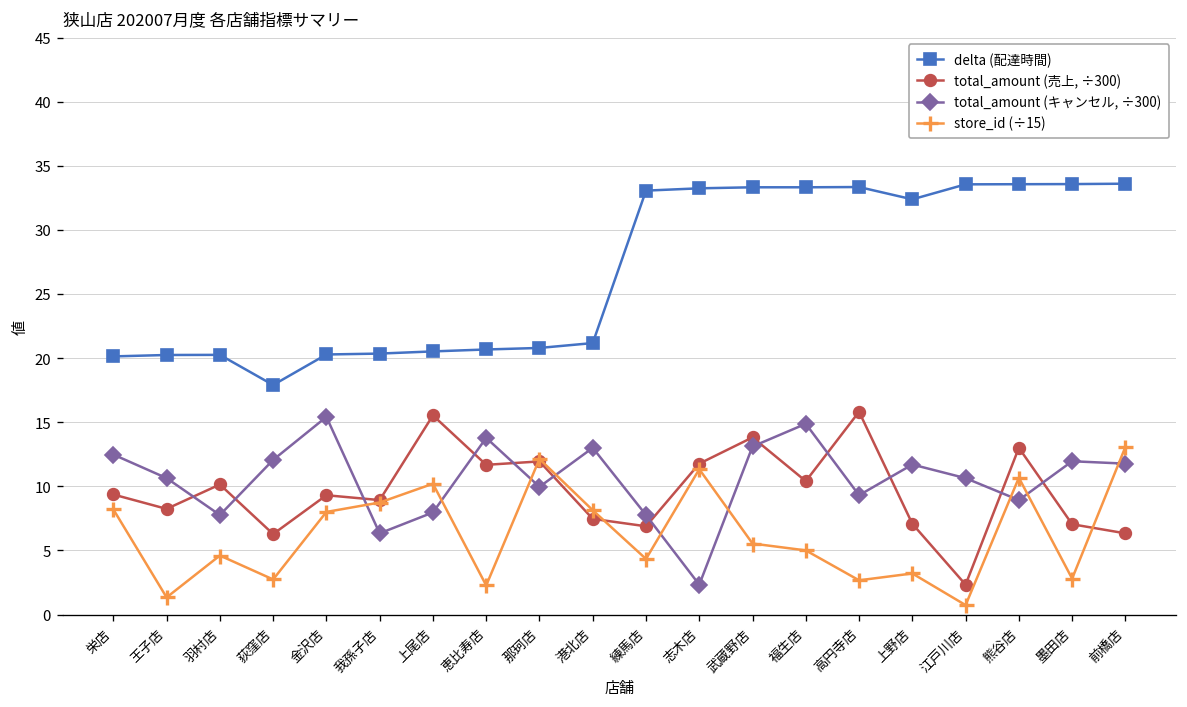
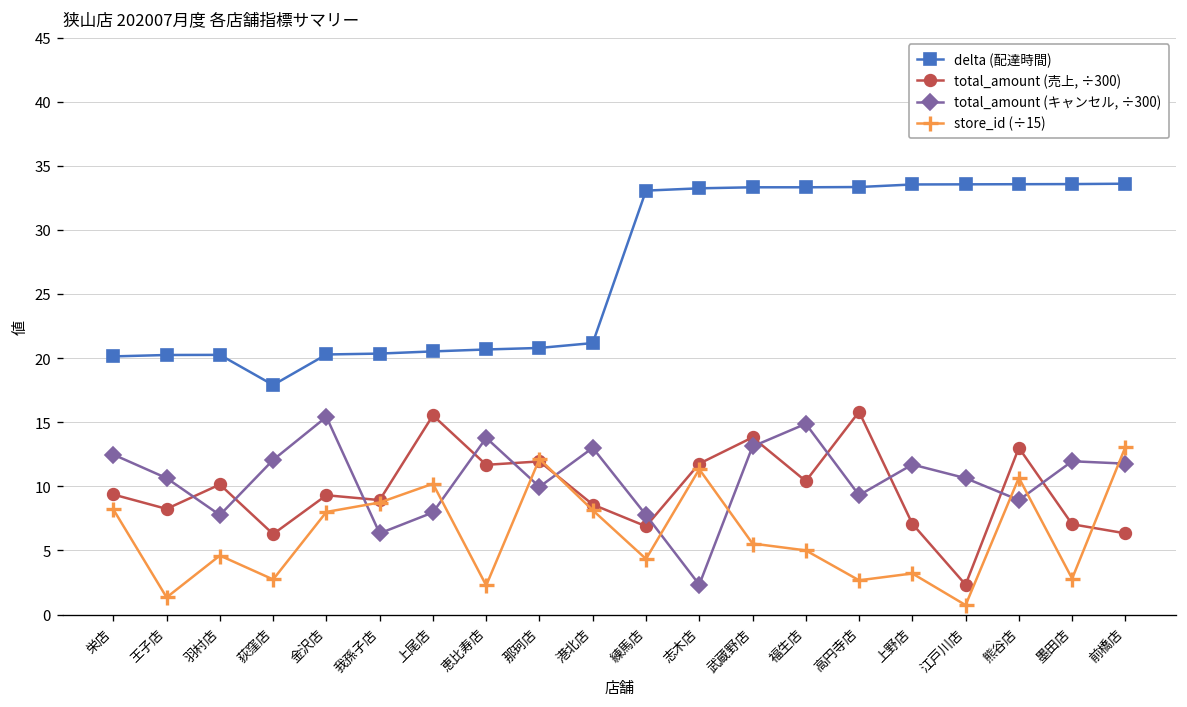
  {
    "delta (配達時間)": {
      "栄店": 20.1,
      "王子店": 20.2,
      "羽村店": 20.3,
      "荻窪店": 17.9,
      "金沢店": 20.3,
      "我孫子店": 20.4,
      "上尾店": 20.5,
      "恵比寿店": 20.7,
      "那珂店": 20.8,
      "港北店": 21.2,
      "練馬店": 33.1,
      "志木店": 33.2,
      "武蔵野店": 33.3,
      "福生店": 33.3,
      "高円寺店": 33.3,
-     "上野店": 32.4,
+     "上野店": 33.5,
      "江戸川店": 33.6,
      "熊谷店": 33.6,
      "墨田店": 33.6,
      "前橋店": 33.6
    },
    "total_amount (売上, ÷300)": {
      "栄店": 9.4,
      "王子店": 8.2,
      "羽村店": 10.1,
      "荻窪店": 6.3,
      "金沢店": 9.3,
      "上尾店": 15.5,
      "恵比寿店": 11.7,
-     "港北店": 7.5,
+     "港北店": 8.6,
      "練馬店": 6.9,
      "志木店": 11.8,
      "武蔵野店": 13.8,
      "福生店": 10.4,
      "高円寺店": 15.8,
      "上野店": 7.1,
      "江戸川店": 2.3,
      "熊谷店": 13.0,
      "墨田店": 7.0,
      "前橋店": 6.3
    },
    "total_amount (キャンセル, ÷300)": {
      "栄店": 12.5,
      "王子店": 10.6,
      "羽村店": 7.8,
      "荻窪店": 12.1,
      "金沢店": 15.4,
      "我孫子店": 6.3,
      "上尾店": 8.0,
      "恵比寿店": 13.8,
      "那珂店": 10.0,
      "港北店": 13.0,
      "練馬店": 7.8,
      "志木店": 2.3,
      "武蔵野店": 13.1,
      "福生店": 14.9,
      "高円寺店": 9.3,
      "上野店": 11.7,
      "江戸川店": 10.6,
      "熊谷店": 8.9,
      "墨田店": 12.0,
      "前橋店": 11.8
    },
    "store_id (÷15)": {
      "栄店": 8.2,
      "王子店": 1.3,
      "羽村店": 4.6,
      "荻窪店": 2.7,
      "金沢店": 8.0,
      "上尾店": 10.2,
      "恵比寿店": 2.3,
      "港北店": 8.1,
      "練馬店": 4.3,
      "志木店": 11.3,
      "武蔵野店": 5.5,
      "福生店": 5.0,
      "高円寺店": 2.7,
      "上野店": 3.2,
      "江戸川店": 0.7,
      "熊谷店": 10.7,
      "墨田店": 2.8,
      "前橋店": 13.1
    }
  }
